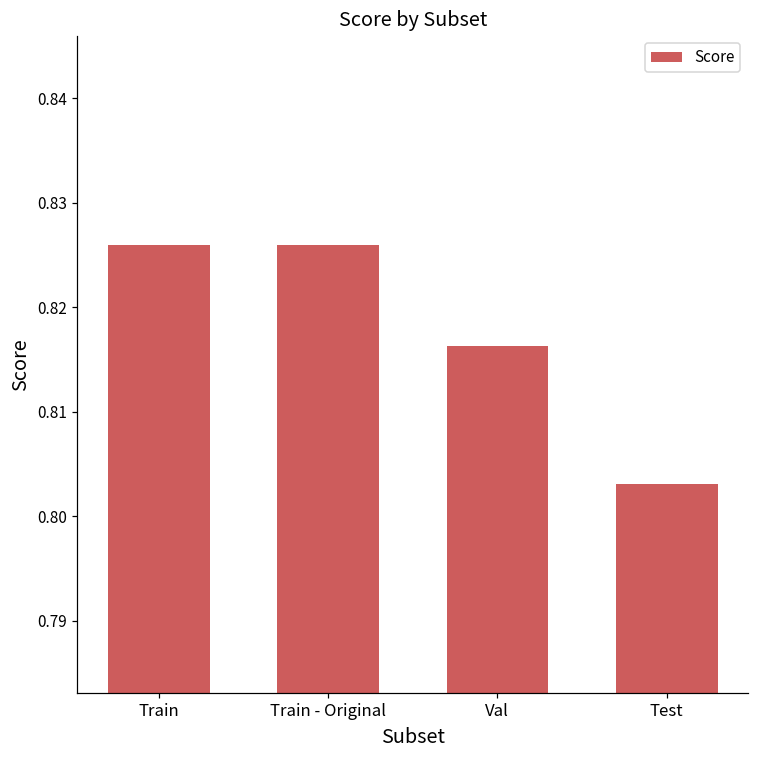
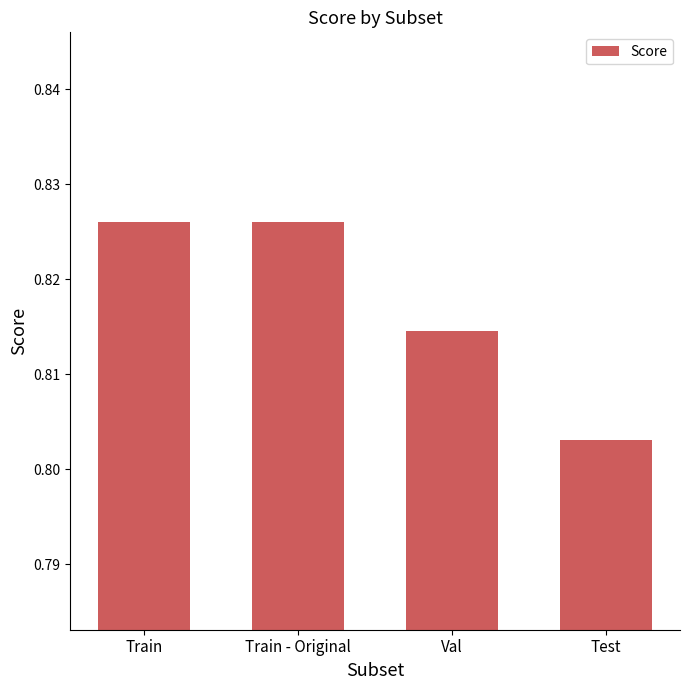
  {
    "Train": 0.826,
    "Train - Original": 0.826,
-   "Val": 0.816,
+   "Val": 0.815,
    "Test": 0.803
  }
